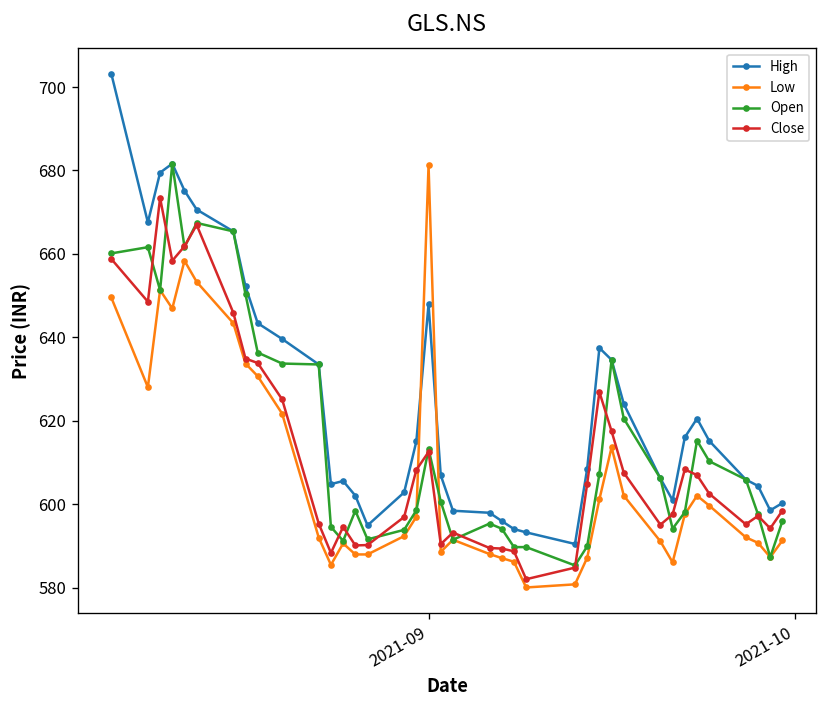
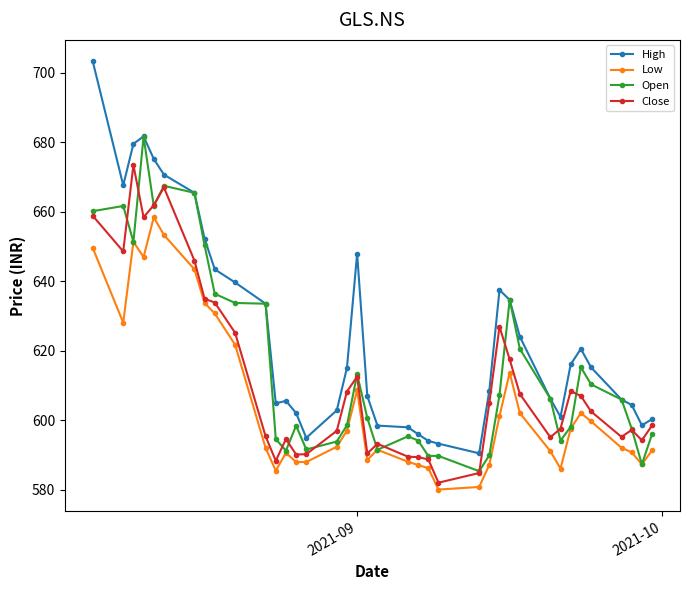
  {
    "High": {
      "2021-09": 648
    },
    "Low": {
-     "2021-09": 681
+     "2021-09": 609
    }
  }
